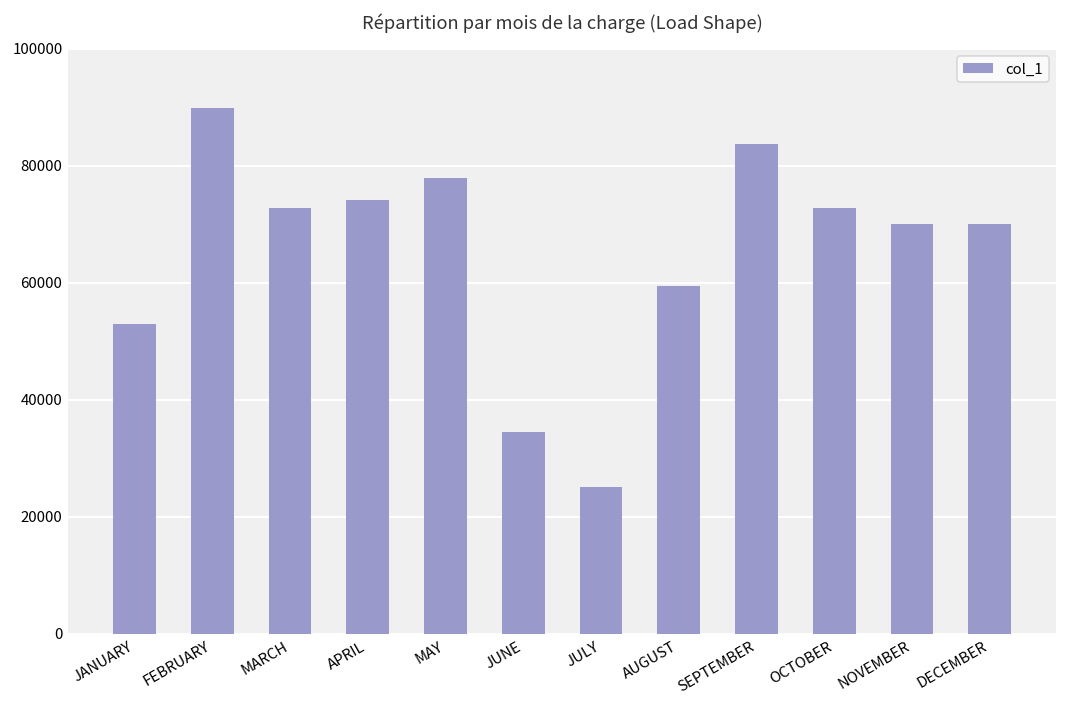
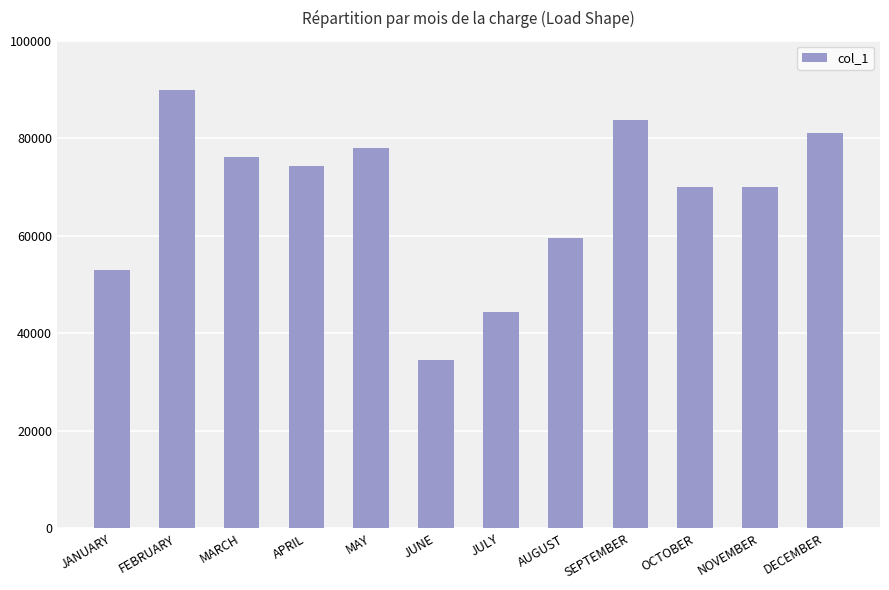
  {
    "JANUARY": 53000,
    "FEBRUARY": 90000,
-   "MARCH": 73000,
+   "MARCH": 76000,
    "APRIL": 74000,
    "MAY": 78000,
    "JUNE": 35000,
-   "JULY": 25000,
+   "JULY": 44000,
    "AUGUST": 59000,
    "SEPTEMBER": 84000,
-   "OCTOBER": 73000,
+   "OCTOBER": 70000,
    "NOVEMBER": 70000,
-   "DECEMBER": 70000
+   "DECEMBER": 81000
  }
